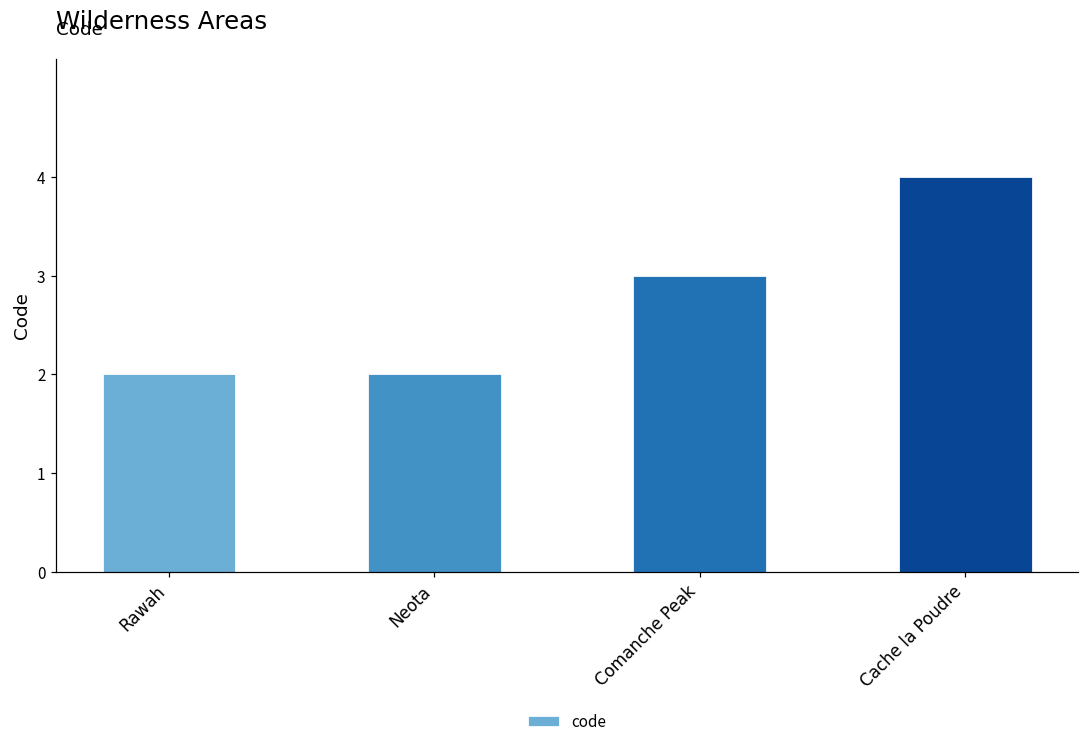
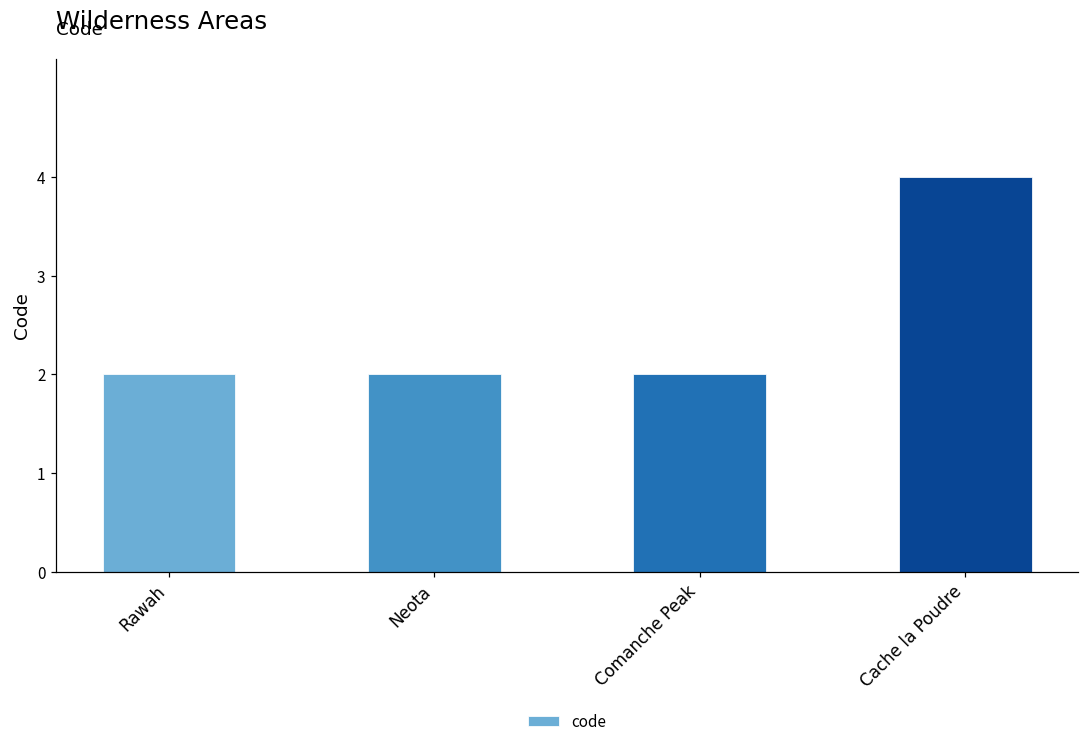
  {
    "Rawah": 2,
    "Neota": 2,
-   "Comanche Peak": 3,
+   "Comanche Peak": 2,
    "Cache la Poudre": 4
  }
